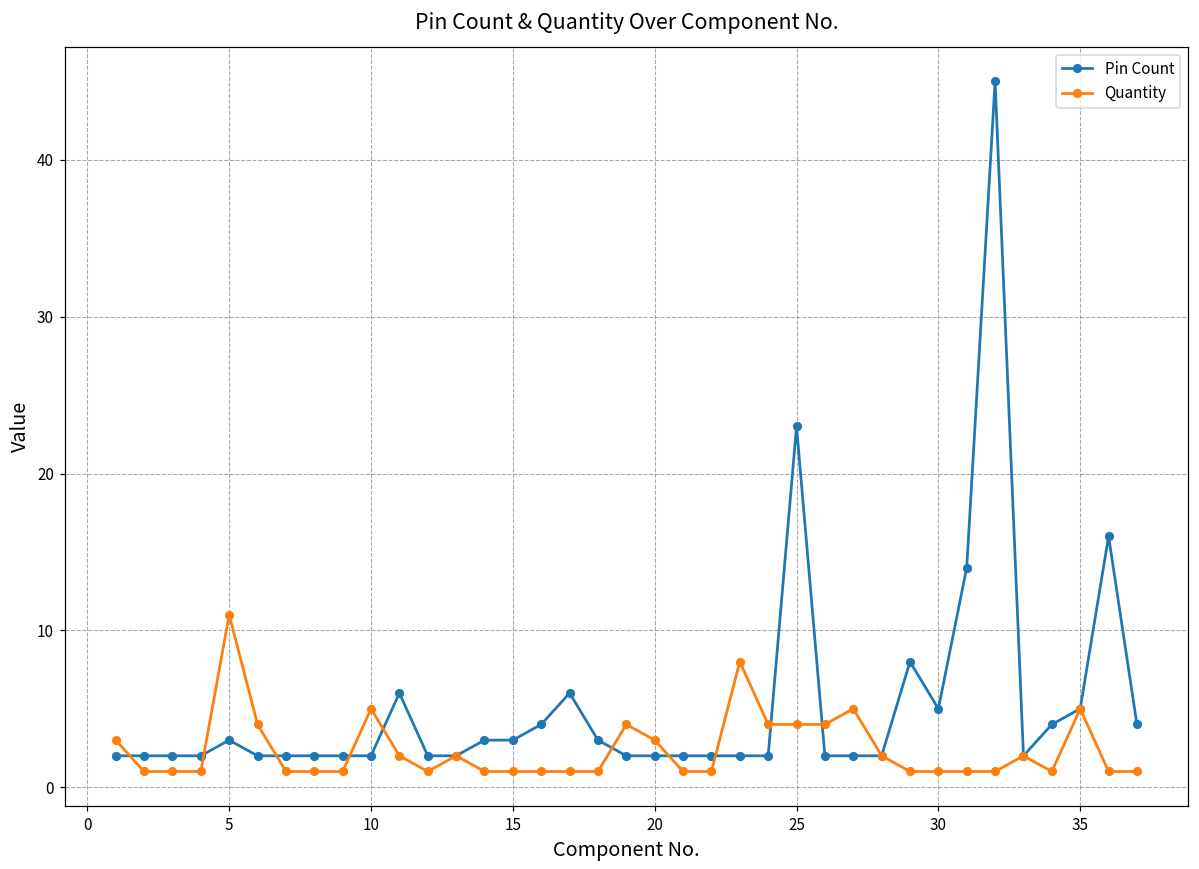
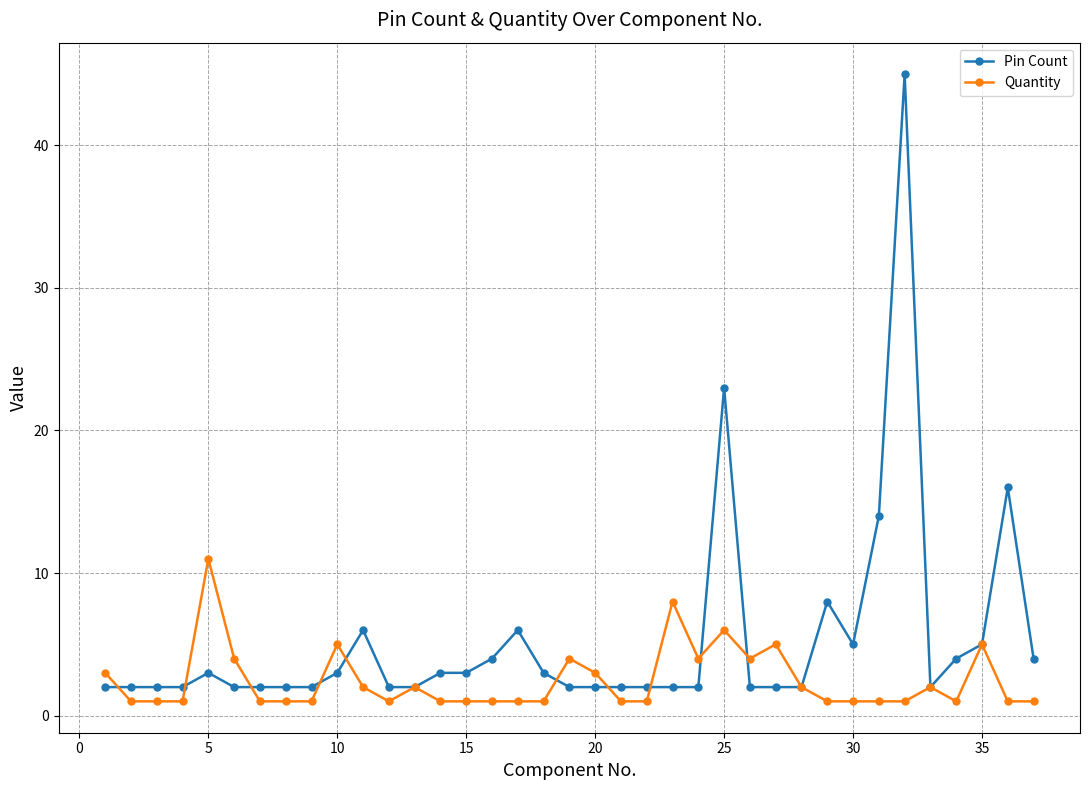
  {
    "Pin Count": {
      "5": 3,
-     "10": 2,
+     "10": 3,
      "15": 3,
      "20": 2,
      "25": 23,
      "30": 5
    },
    "Quantity": {
      "5": 11,
      "10": 5,
      "15": 1,
      "20": 3,
-     "25": 4,
+     "25": 6,
      "30": 1
    }
  }
